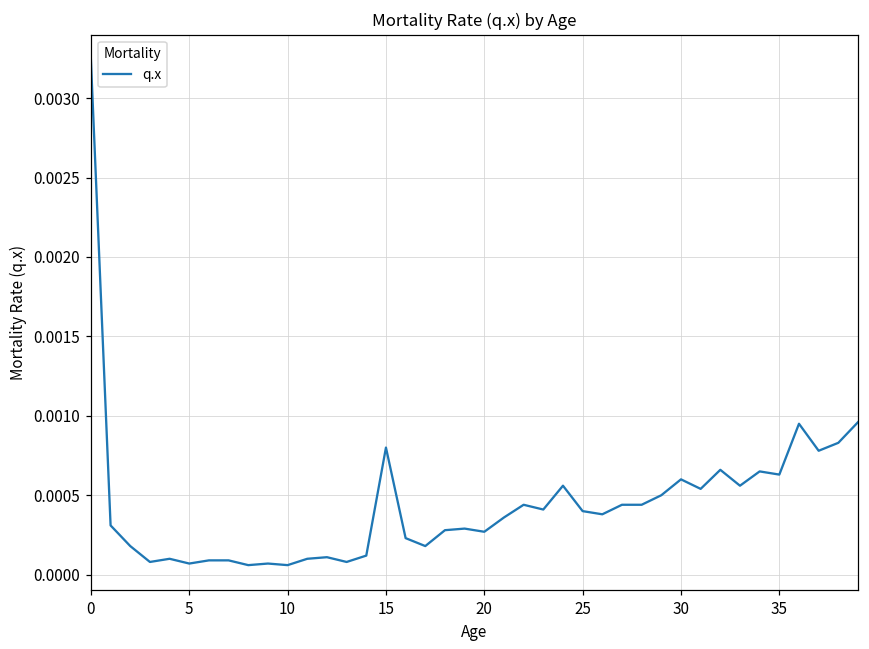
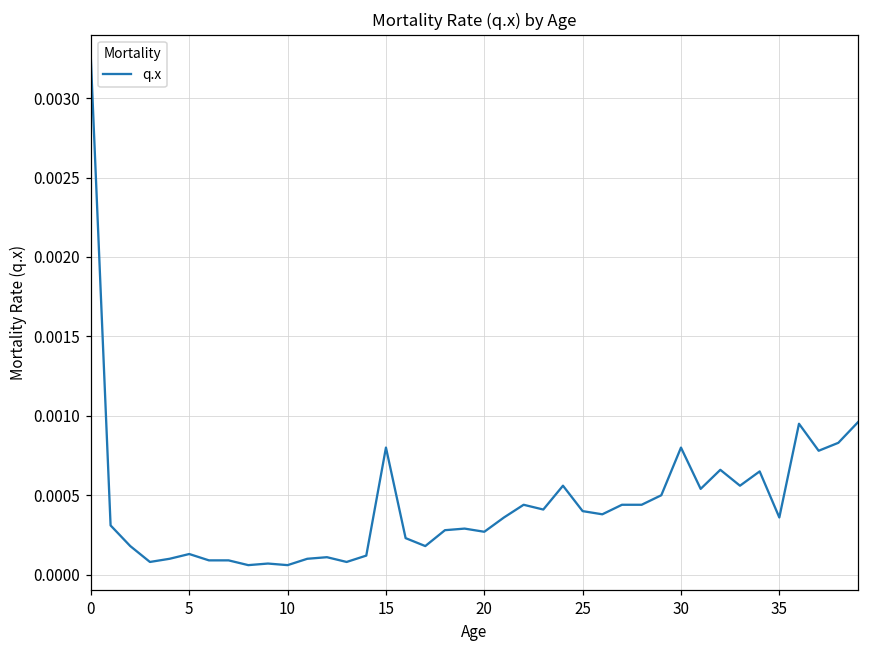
  {
    "0": 0.00324,
-   "5": 0.00007,
+   "5": 0.00013,
    "10": 0.00006,
    "15": 0.00080,
    "20": 0.00027,
    "25": 0.00040,
-   "30": 0.0006,
-   "35": 0.00063
+   "30": 0.0008,
+   "35": 0.00036
  }
